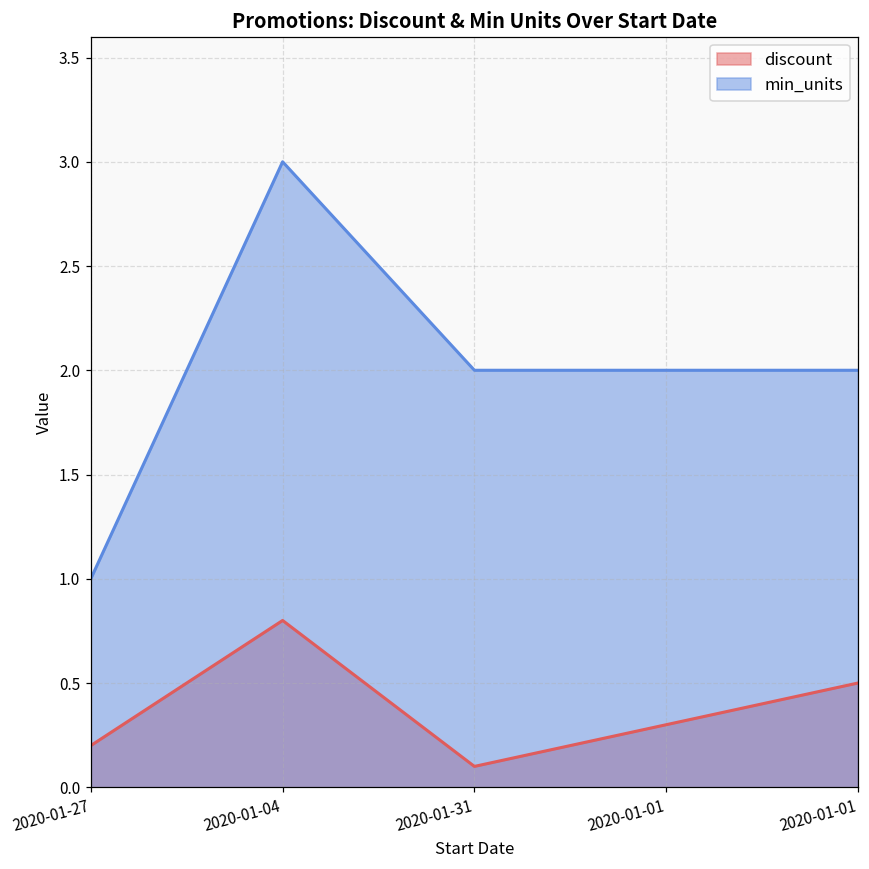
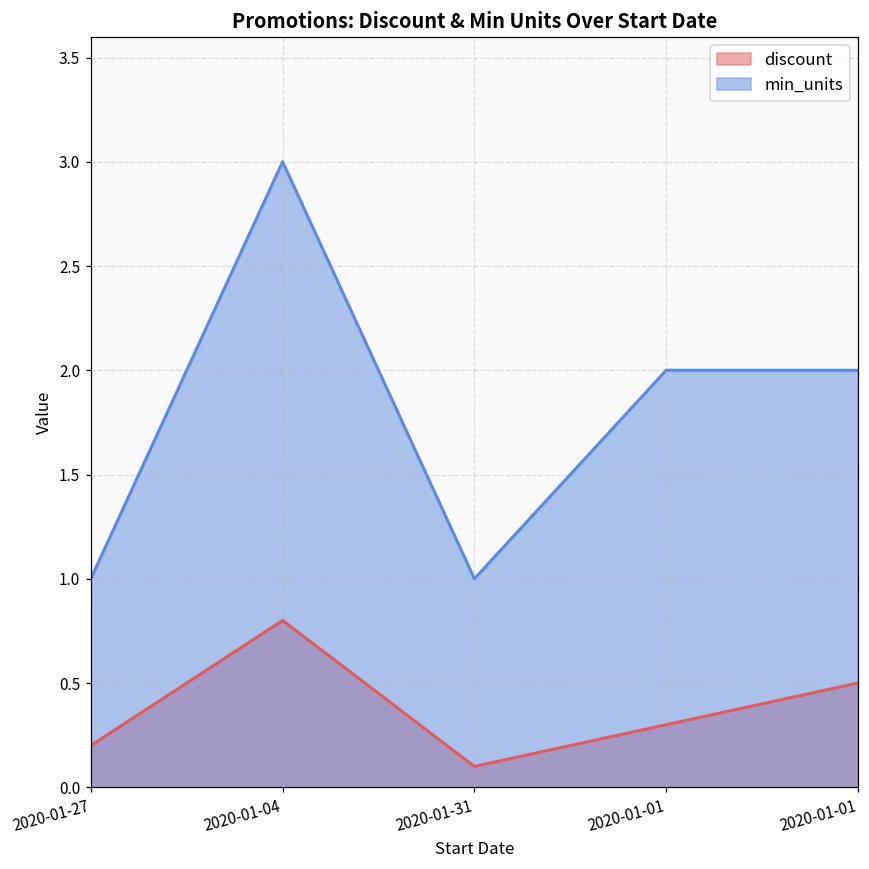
  {
    "discount": {
      "2020-01-27": 0.20,
      "2020-01-04": 0.80,
      "2020-01-31": 0.10
    },
    "min_units": {
      "2020-01-27": 1,
      "2020-01-04": 3,
-     "2020-01-31": 2
+     "2020-01-31": 1
    }
  }
